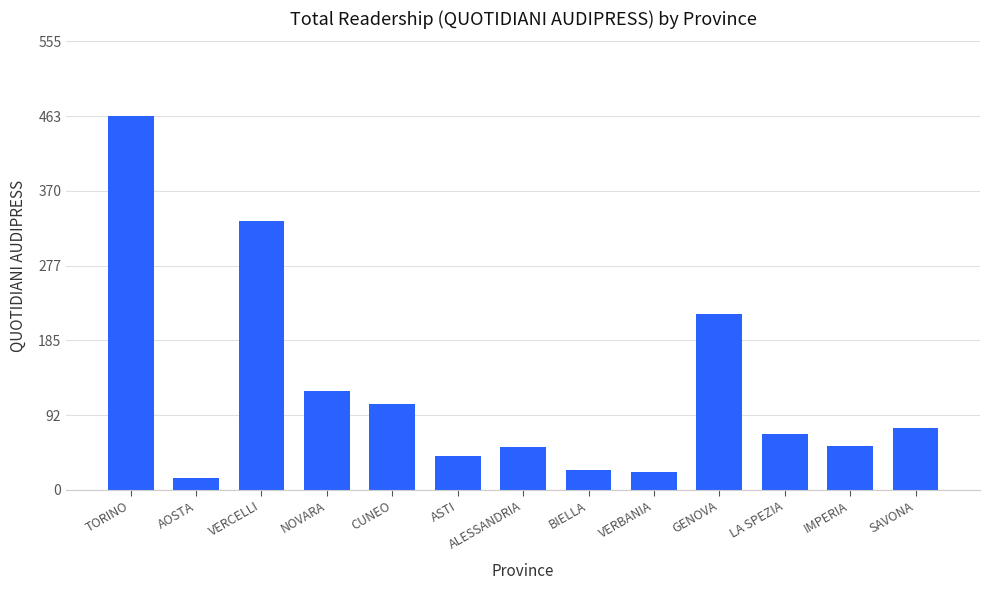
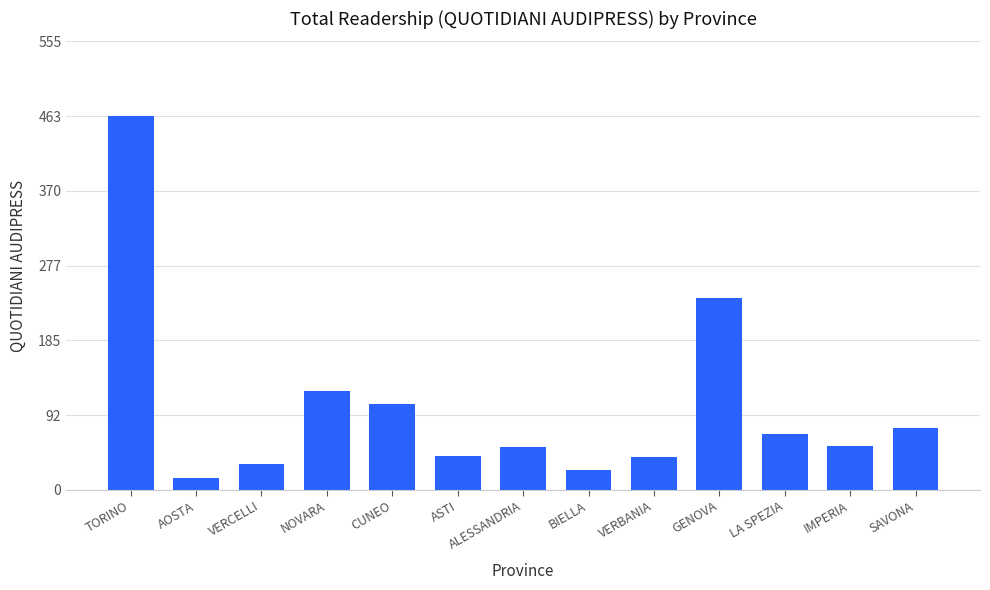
  {
    "TORINO": 460,
    "AOSTA": 10,
-   "VERCELLI": 330,
+   "VERCELLI": 30,
    "NOVARA": 120,
    "CUNEO": 110,
    "ASTI": 40,
    "ALESSANDRIA": 50,
    "BIELLA": 30,
-   "VERBANIA": 20,
-   "GENOVA": 220,
+   "VERBANIA": 40,
+   "GENOVA": 240,
    "LA SPEZIA": 70,
    "IMPERIA": 50,
    "SAVONA": 80
  }
